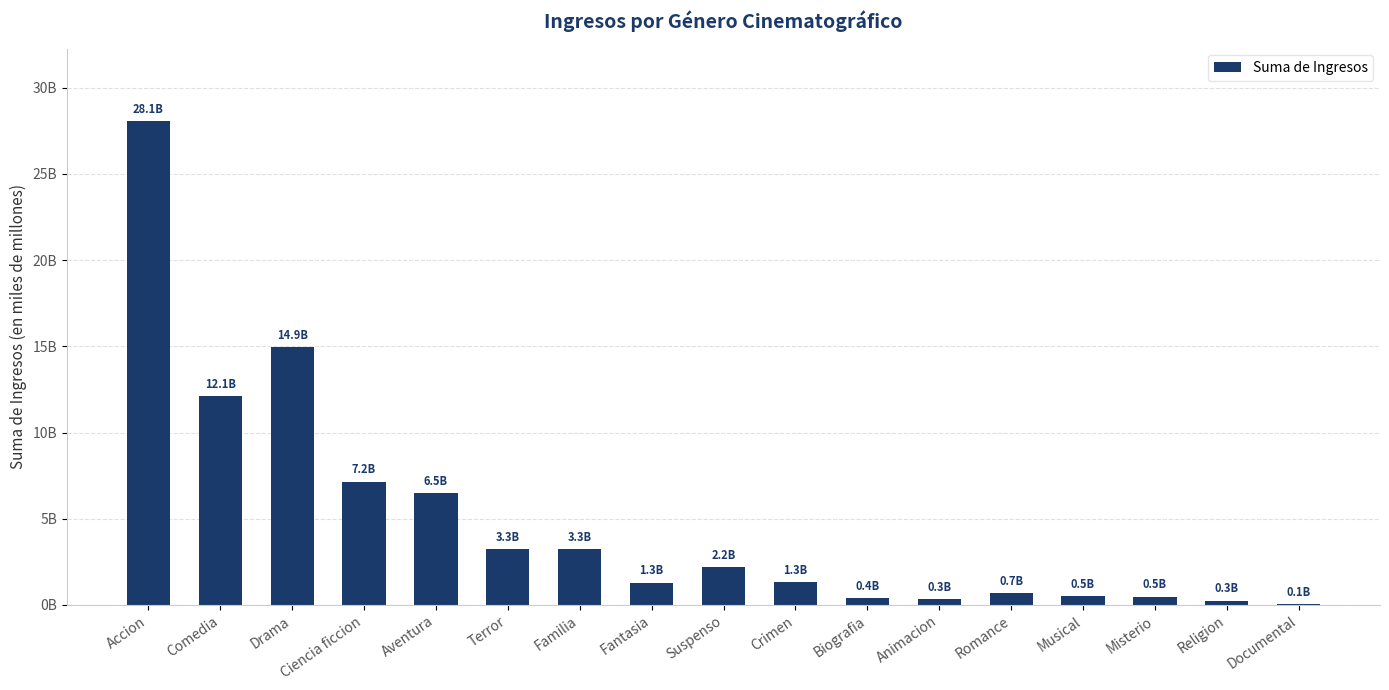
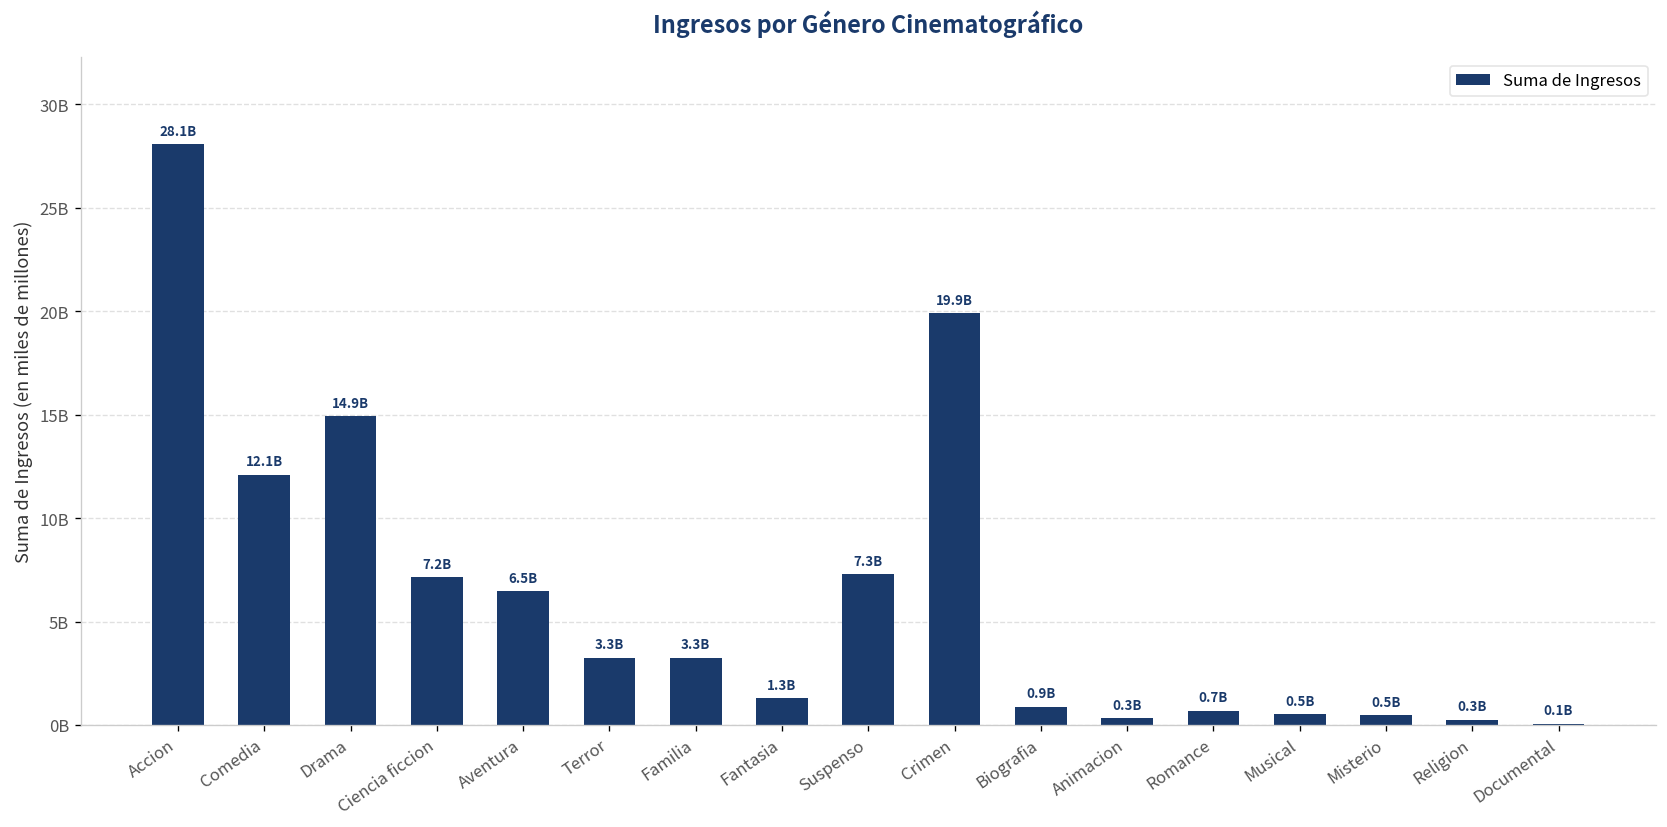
  {
    "Accion": "28.1B",
    "Comedia": "12.1B",
    "Drama": "14.9B",
    "Ciencia ficcion": "7.2B",
    "Aventura": "6.5B",
    "Terror": "3.3B",
    "Familia": "3.3B",
    "Fantasia": "1.3B",
-   "Suspenso": "2.2B",
-   "Crimen": "1.3B",
-   "Biografia": "0.4B",
+   "Suspenso": "7.3B",
+   "Crimen": "19.9B",
+   "Biografia": "0.9B",
    "Animacion": "0.3B",
    "Romance": "0.7B",
    "Musical": "0.5B",
    "Misterio": "0.5B",
    "Religion": "0.3B",
    "Documental": "0.1B"
  }
